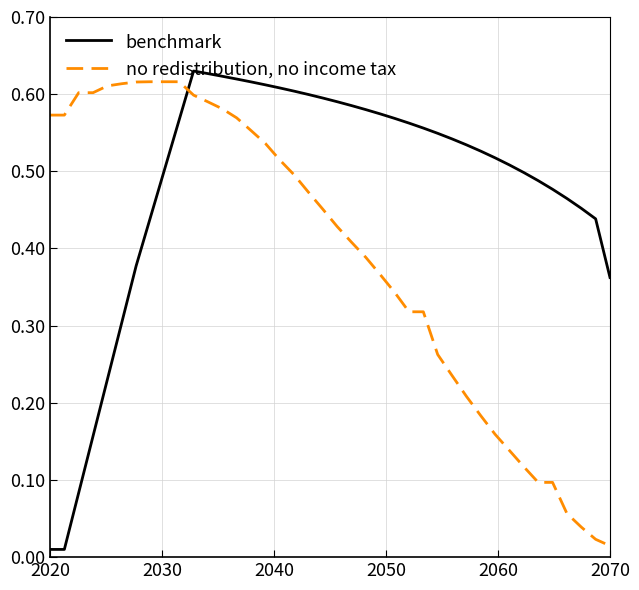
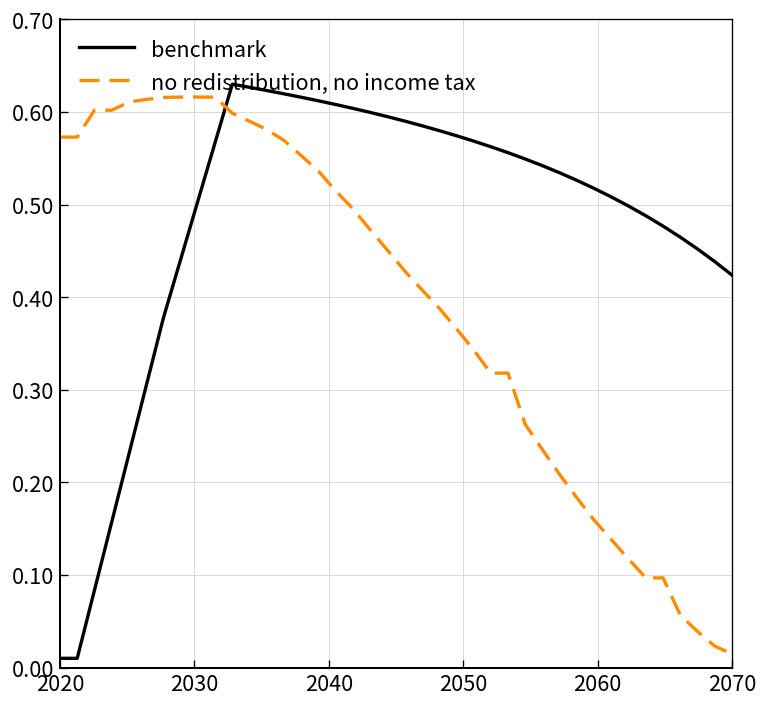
  {
    "benchmark": {
      "2020": 0.01,
-     "2070": 0.36
+     "2070": 0.42
    },
    "no redistribution, no income tax": {
      "2020": 0.57,
      "2070": 0.01
    }
  }
